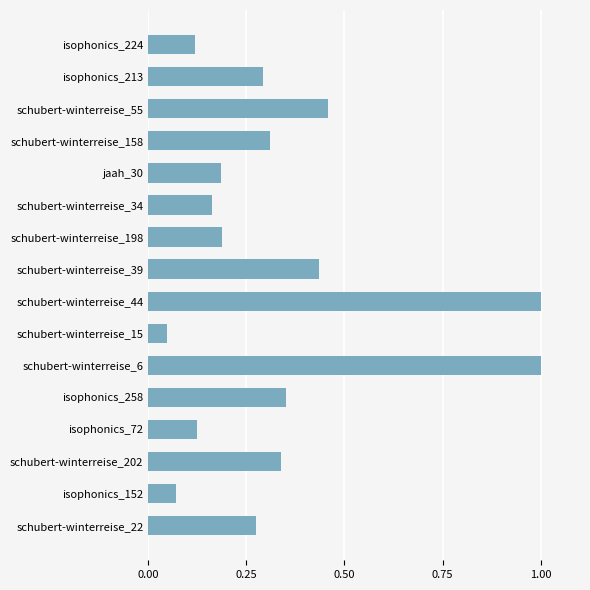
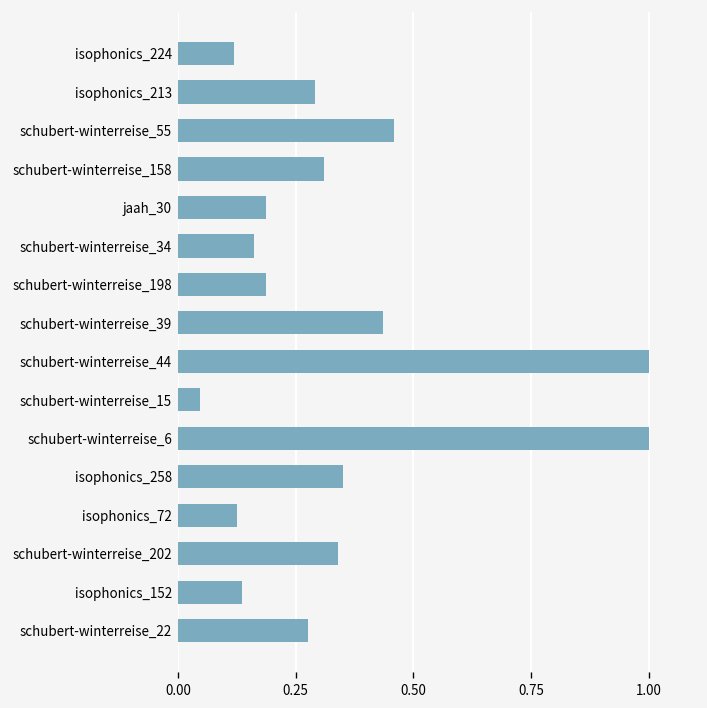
  {
    "isophonics_224": 0.12,
    "isophonics_213": 0.29,
    "schubert-winterreise_55": 0.46,
    "schubert-winterreise_158": 0.31,
    "jaah_30": 0.19,
    "schubert-winterreise_34": 0.16,
    "schubert-winterreise_198": 0.19,
    "schubert-winterreise_39": 0.44,
    "schubert-winterreise_44": 1.00,
    "schubert-winterreise_15": 0.05,
    "schubert-winterreise_6": 1.00,
    "isophonics_258": 0.35,
    "isophonics_72": 0.13,
    "schubert-winterreise_202": 0.34,
-   "isophonics_152": 0.07,
+   "isophonics_152": 0.14,
    "schubert-winterreise_22": 0.28
  }
